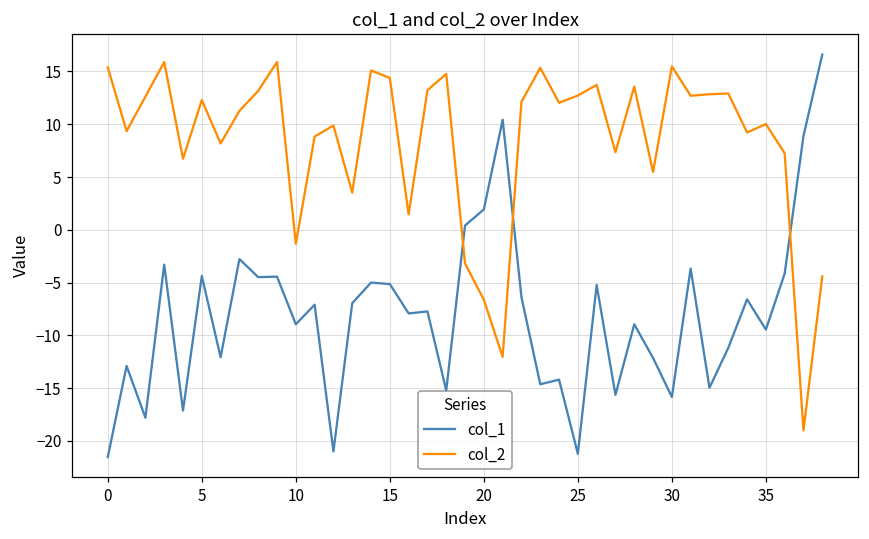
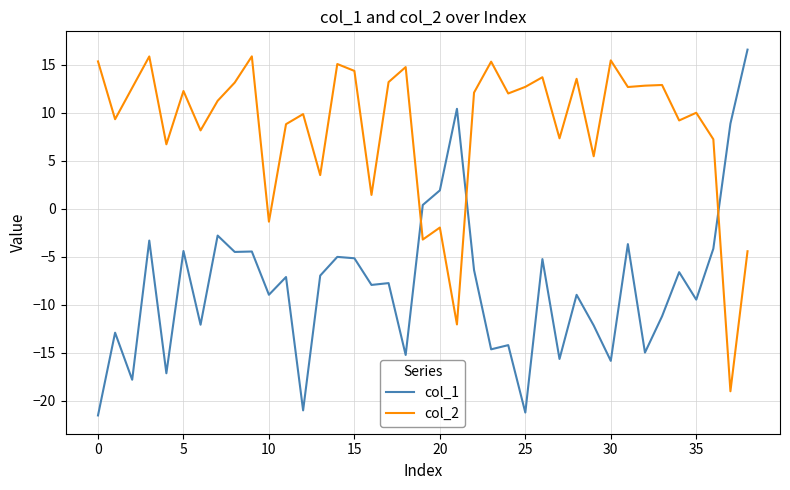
  {
    "col_1": {
      "0": -22,
      "5": -4,
      "10": -9,
      "15": -5,
      "20": 2,
      "25": -21,
      "30": -16,
      "35": -9
    },
    "col_2": {
      "0": 15,
      "5": 12,
      "10": -1,
      "15": 14,
-     "20": -7,
+     "20": -2,
      "25": 13,
      "30": 15,
      "35": 10
    }
  }
